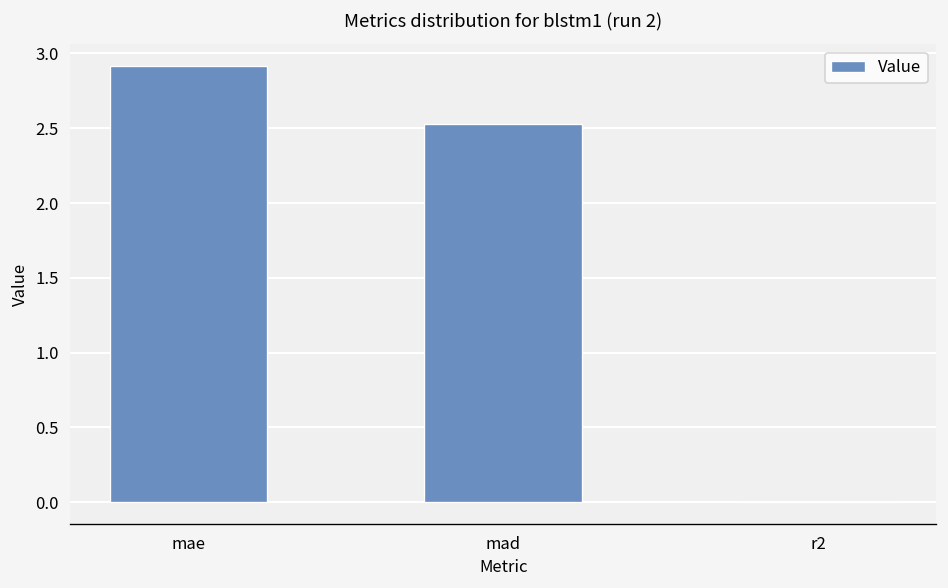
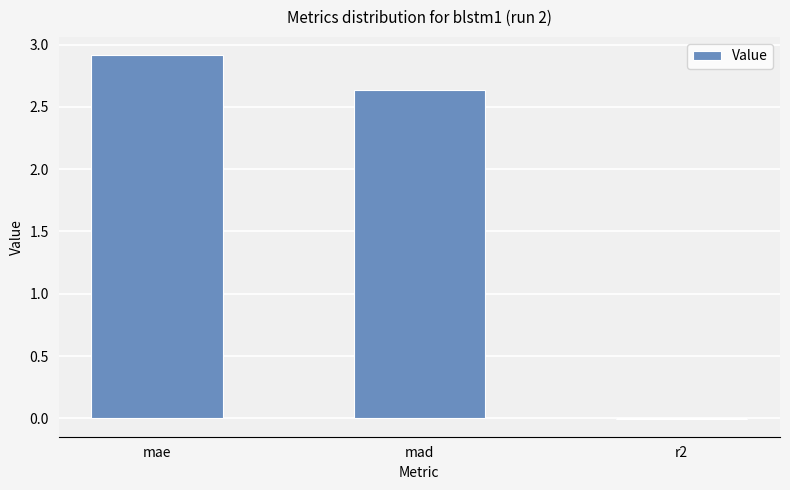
  {
    "mae": 2.92,
-   "mad": 2.53
+   "mad": 2.63
  }
